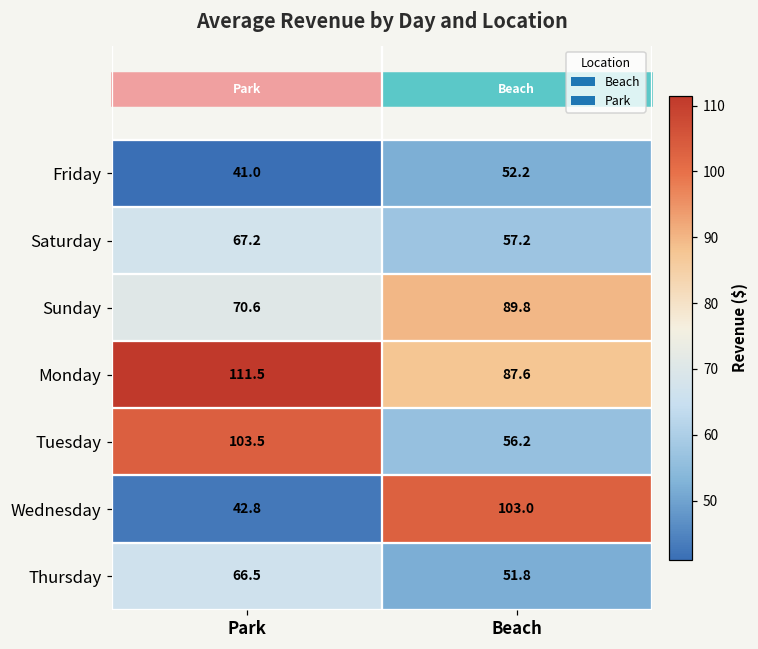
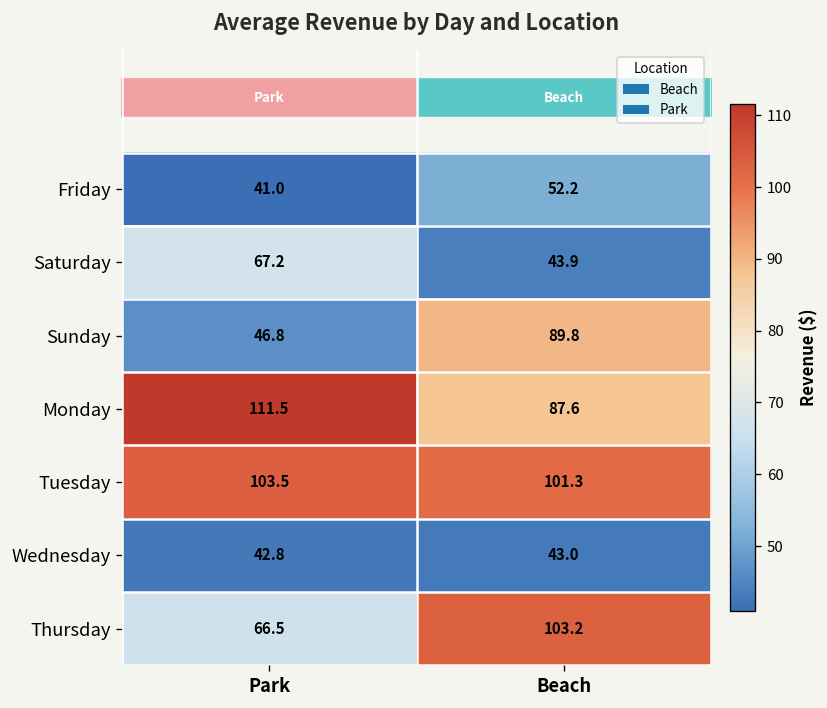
  {
    "Friday": {
      "Park": 41.0,
      "Beach": 52.2
    },
    "Saturday": {
      "Park": 67.2,
-     "Beach": 57.2
+     "Beach": 43.9
    },
    "Sunday": {
-     "Park": 70.6,
+     "Park": 46.8,
      "Beach": 89.8
    },
    "Monday": {
      "Park": 111.5,
      "Beach": 87.6
    },
    "Tuesday": {
      "Park": 103.5,
-     "Beach": 56.2
+     "Beach": 101.3
    },
    "Wednesday": {
      "Park": 42.8,
-     "Beach": 103.0
+     "Beach": 43.0
    },
    "Thursday": {
      "Park": 66.5,
-     "Beach": 51.8
+     "Beach": 103.2
    }
  }
